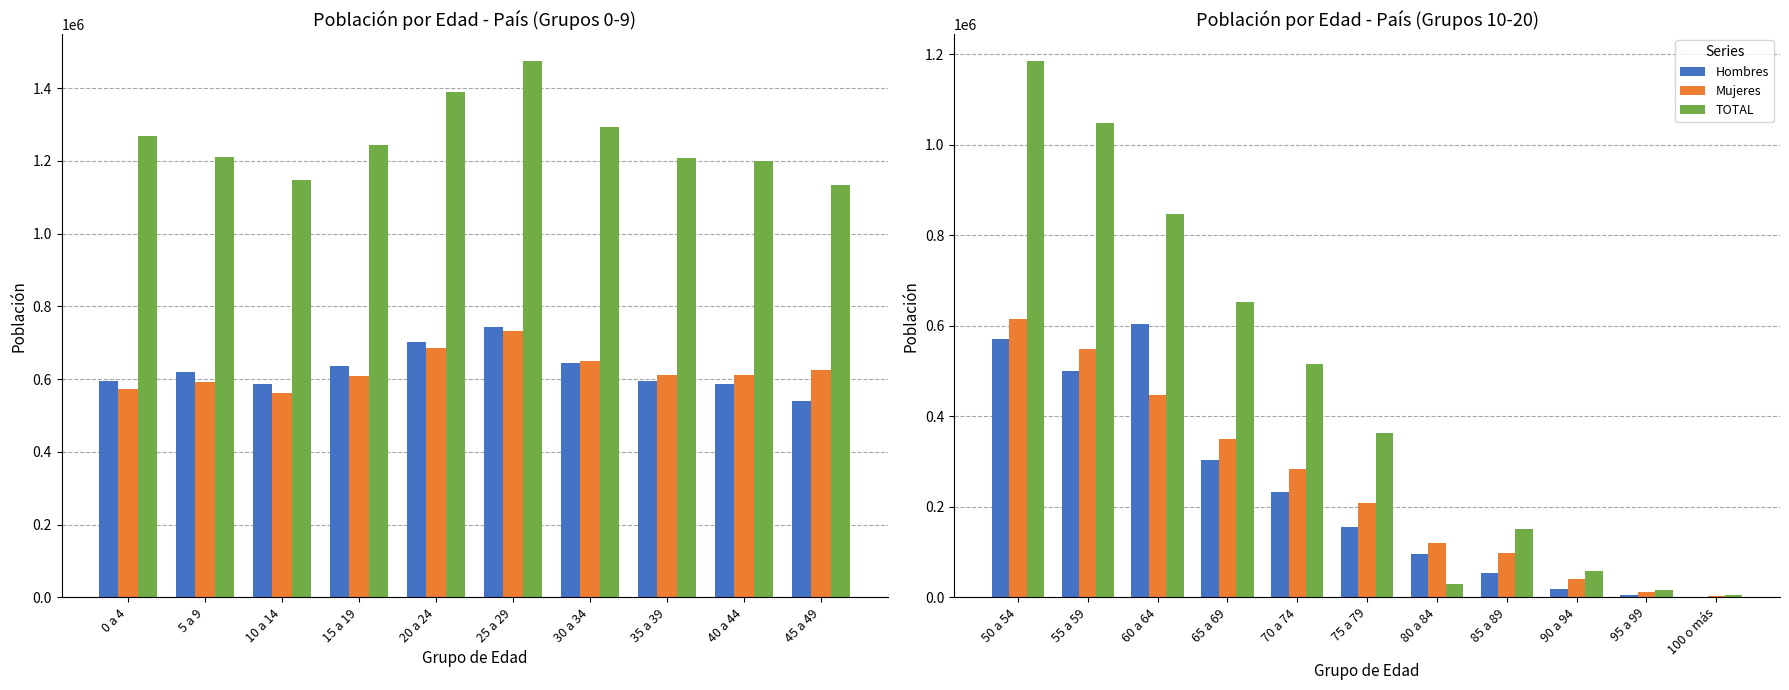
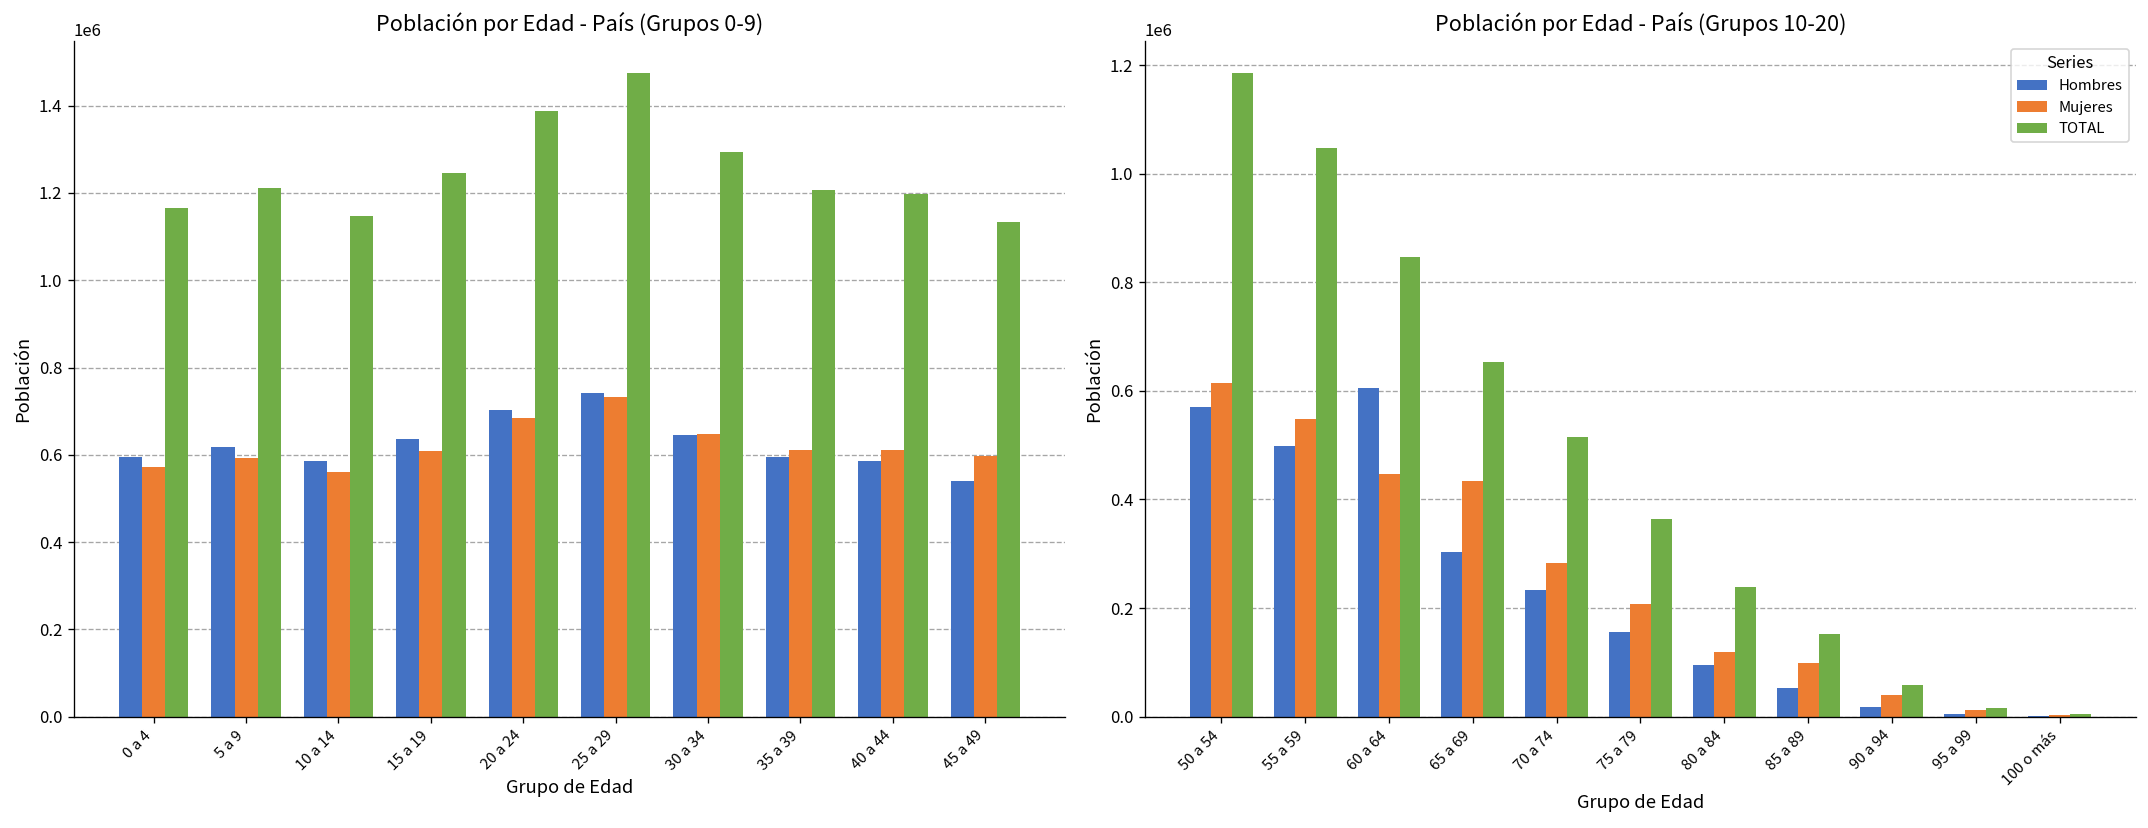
  {
    "Población por Edad - País (Grupos 0-9)": {
      "Hombres": {
        "0 a 4": 590000,
        "5 a 9": 620000,
        "10 a 14": 590000,
        "15 a 19": 640000,
        "20 a 24": 700000,
        "25 a 29": 740000,
        "30 a 34": 650000,
        "35 a 39": 600000,
        "40 a 44": 590000,
        "45 a 49": 540000
      },
      "Mujeres": {
        "0 a 4": 570000,
        "5 a 9": 590000,
        "10 a 14": 560000,
        "15 a 19": 610000,
        "20 a 24": 690000,
        "25 a 29": 730000,
        "30 a 34": 650000,
        "35 a 39": 610000,
        "40 a 44": 610000,
-       "45 a 49": 620000
+       "45 a 49": 600000
      },
      "TOTAL": {
-       "0 a 4": 1270000,
+       "0 a 4": 1170000,
        "5 a 9": 1210000,
        "10 a 14": 1150000,
        "15 a 19": 1240000,
        "20 a 24": 1390000,
        "25 a 29": 1470000,
        "30 a 34": 1290000,
        "35 a 39": 1210000,
        "40 a 44": 1200000,
        "45 a 49": 1130000
      }
    },
    "Población por Edad - País (Grupos 10-20)": {
      "Hombres": {
        "50 a 54": 570000,
        "55 a 59": 500000,
        "60 a 64": 600000,
        "65 a 69": 300000,
        "70 a 74": 230000,
        "75 a 79": 160000,
        "80 a 84": 90000,
        "85 a 89": 50000,
        "90 a 94": 20000
      },
      "Mujeres": {
        "50 a 54": 620000,
        "55 a 59": 550000,
        "60 a 64": 450000,
-       "65 a 69": 350000,
+       "65 a 69": 430000,
        "70 a 74": 280000,
        "75 a 79": 210000,
        "80 a 84": 120000,
        "85 a 89": 100000,
        "90 a 94": 40000,
        "95 a 99": 10000
      },
      "TOTAL": {
        "50 a 54": 1180000,
        "55 a 59": 1050000,
        "60 a 64": 850000,
        "65 a 69": 650000,
        "70 a 74": 520000,
        "75 a 79": 360000,
-       "80 a 84": 30000,
+       "80 a 84": 240000,
        "85 a 89": 150000,
        "90 a 94": 60000,
        "95 a 99": 20000
      }
    }
  }
